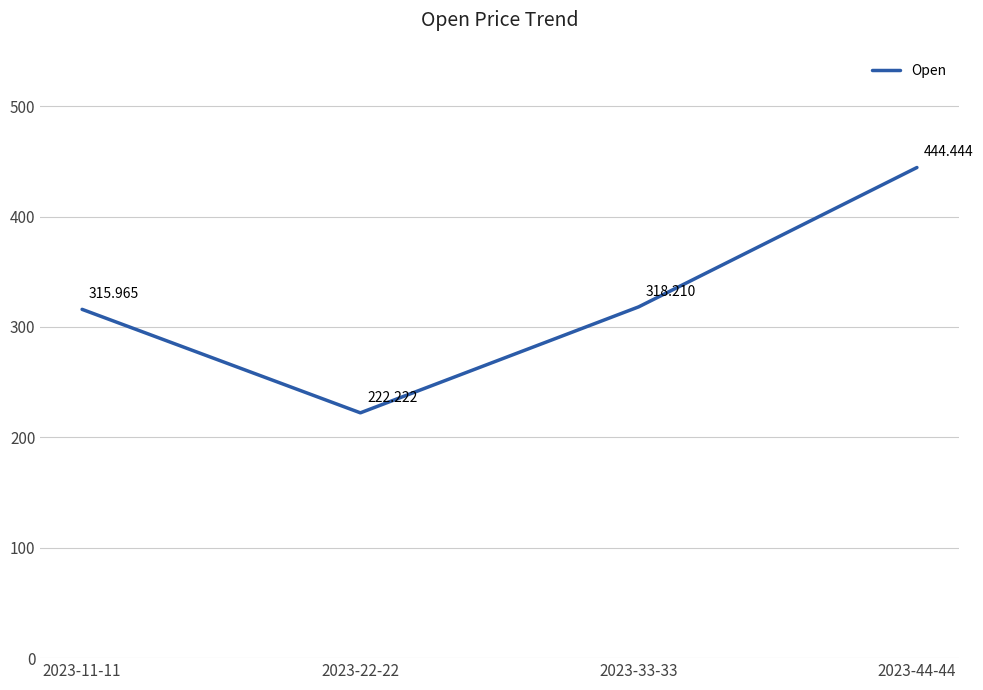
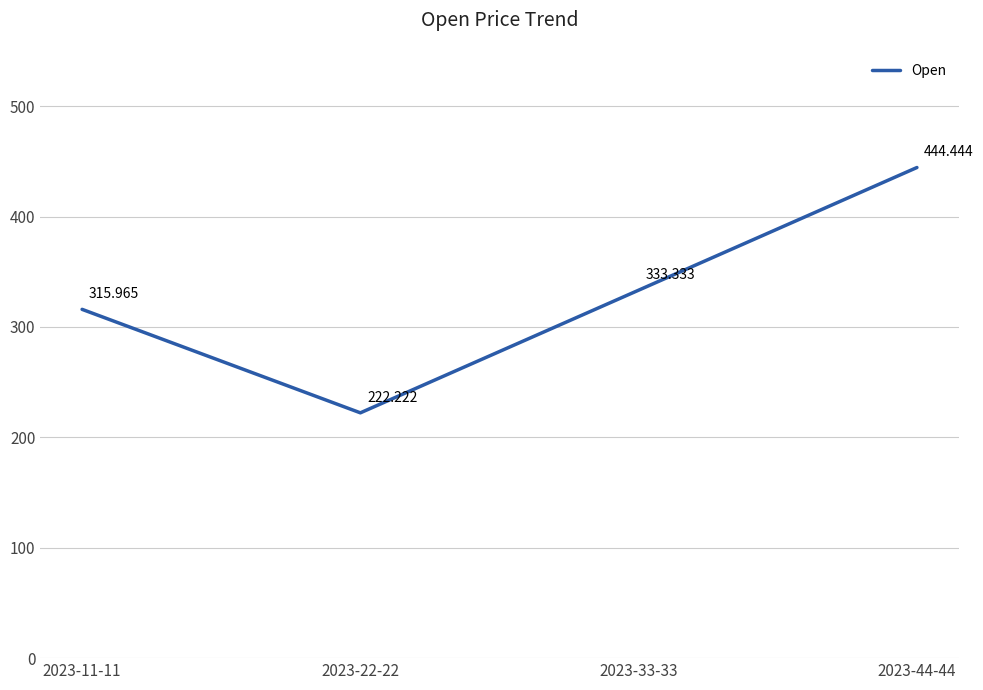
  {
    "2023-11-11": 315.965,
    "2023-22-22": 222.222,
-   "2023-33-33": 318.210,
+   "2023-33-33": 333.333,
    "2023-44-44": 444.444
  }
